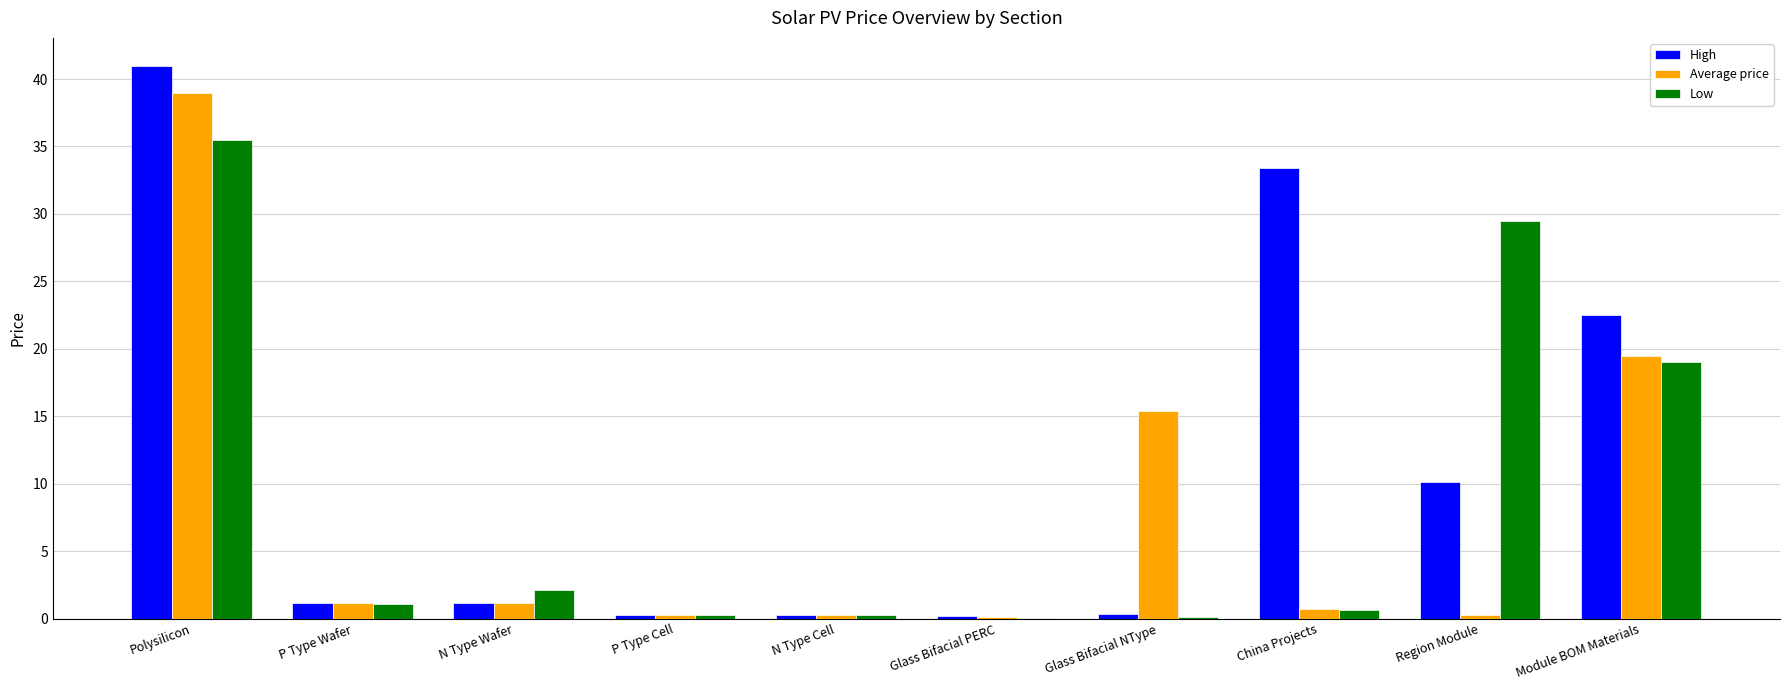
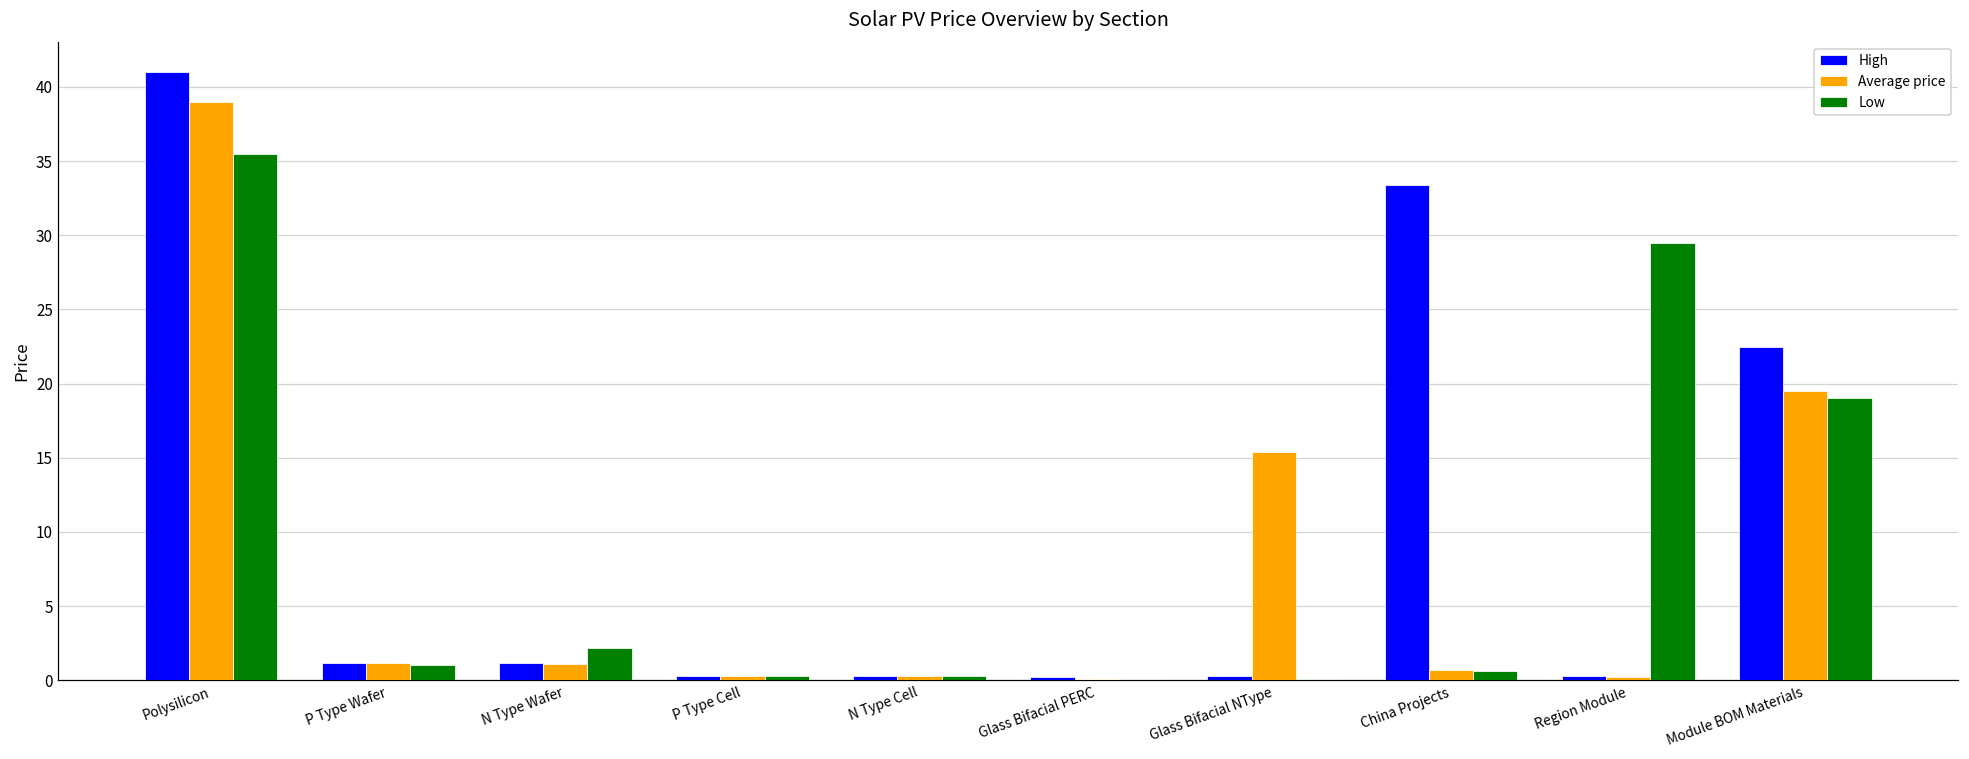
  {
    "High": {
      "Polysilicon": 41.0,
      "P Type Wafer": 1.2,
      "N Type Wafer": 1.1,
      "P Type Cell": 0.3,
      "N Type Cell": 0.3,
      "Glass Bifacial PERC": 0.2,
      "Glass Bifacial NType": 0.3,
      "China Projects": 33.4,
-     "Region Module": 10.1,
+     "Region Module": 0.3,
      "Module BOM Materials": 22.5
    },
    "Average price": {
      "Polysilicon": 39.0,
      "P Type Wafer": 1.2,
      "N Type Wafer": 1.1,
      "P Type Cell": 0.3,
      "N Type Cell": 0.3,
      "Glass Bifacial NType": 15.4,
      "China Projects": 0.7,
      "Region Module": 0.2,
      "Module BOM Materials": 19.5
    },
    "Low": {
      "Polysilicon": 35.5,
      "P Type Wafer": 1.1,
      "N Type Wafer": 2.2,
      "P Type Cell": 0.3,
      "N Type Cell": 0.3,
      "China Projects": 0.6,
      "Region Module": 29.5,
      "Module BOM Materials": 19.0
    }
  }
